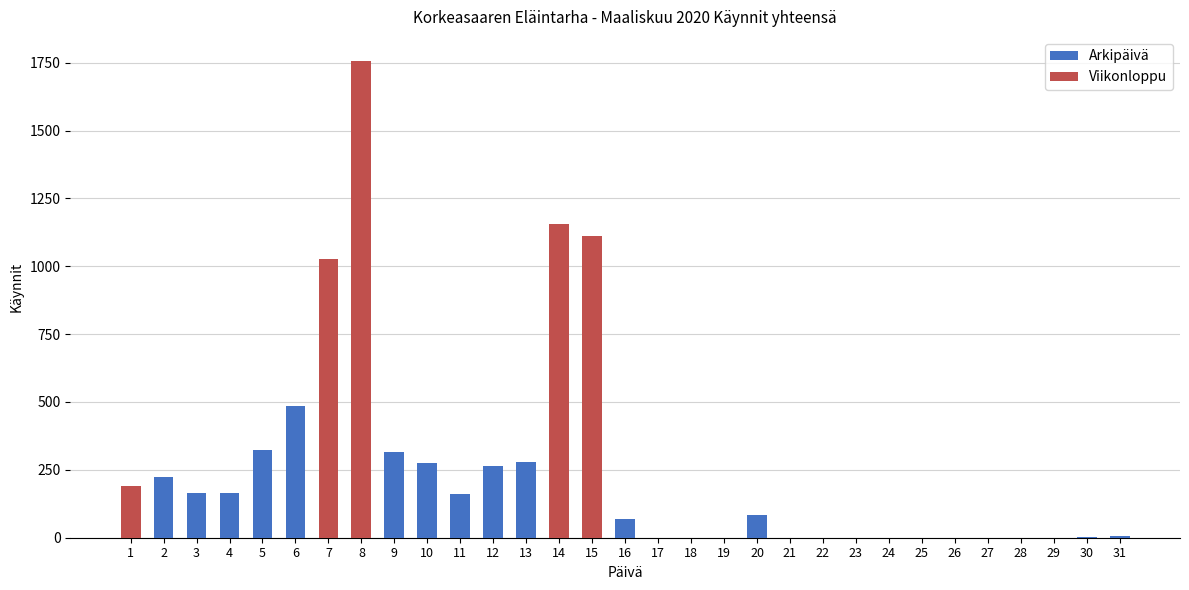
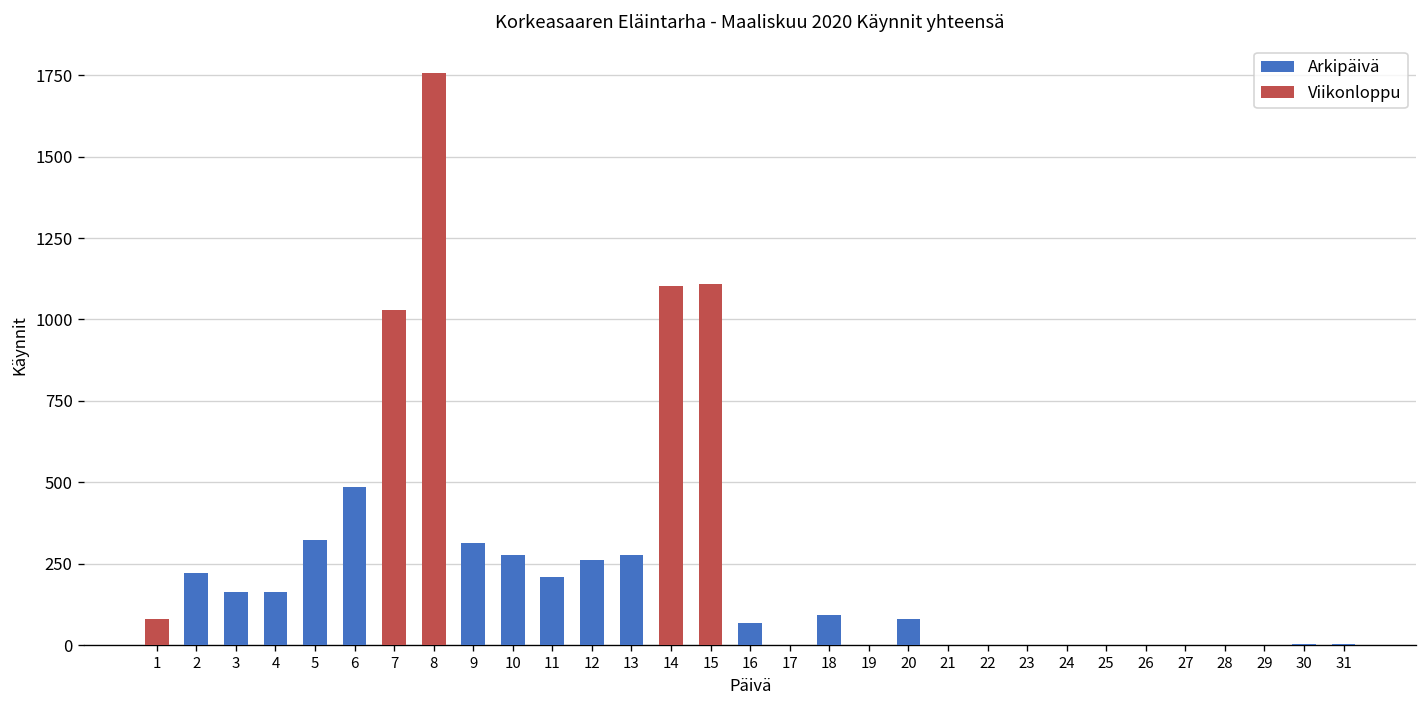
  {
    "Arkipäivä": {
      "2": 220,
      "3": 160,
      "4": 160,
      "5": 320,
      "6": 490,
      "9": 310,
      "10": 280,
-     "11": 160,
+     "11": 210,
      "12": 260,
      "13": 280,
      "16": 70,
      "17": 0,
-     "18": 0,
+     "18": 90,
      "19": 0,
      "20": 80,
      "23": 0,
      "24": 0,
      "25": 0,
      "26": 0,
      "27": 0
    },
    "Viikonloppu": {
-     "1": 190,
+     "1": 80,
      "7": 1030,
      "8": 1760,
-     "14": 1160,
+     "14": 1100,
      "15": 1110,
      "21": 0,
      "22": 0,
      "28": 0,
      "29": 0
    }
  }
